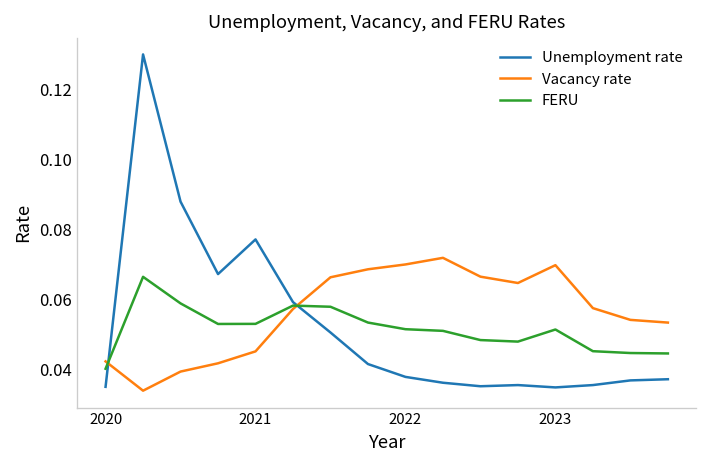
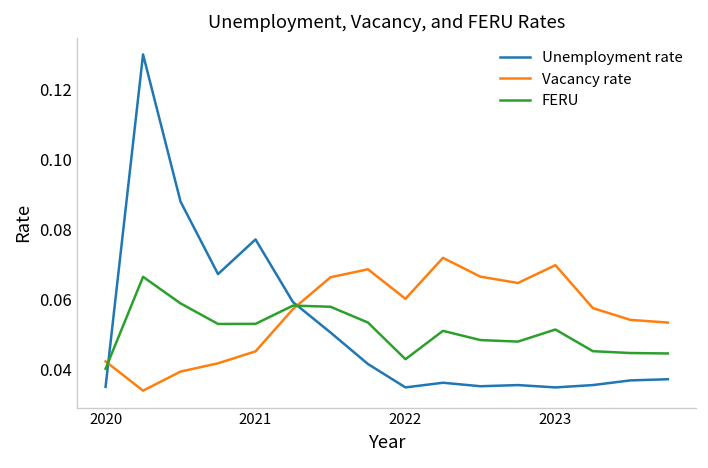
  {
    "Unemployment rate": {
      "2020": 0.035,
      "2021": 0.077,
-     "2022": 0.038,
+     "2022": 0.035,
      "2023": 0.035
    },
    "Vacancy rate": {
      "2020": 0.042,
      "2021": 0.045,
-     "2022": 0.070,
+     "2022": 0.060,
      "2023": 0.070
    },
    "FERU": {
      "2020": 0.040,
      "2021": 0.053,
-     "2022": 0.052,
+     "2022": 0.043,
      "2023": 0.052
    }
  }
